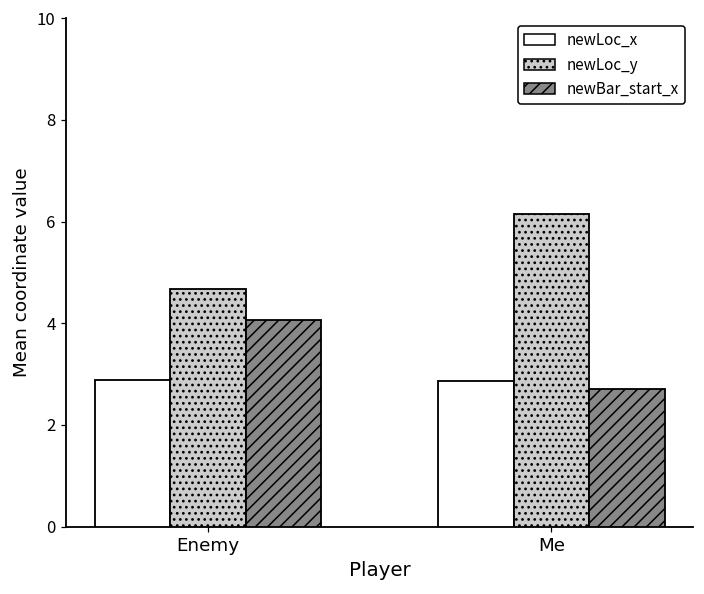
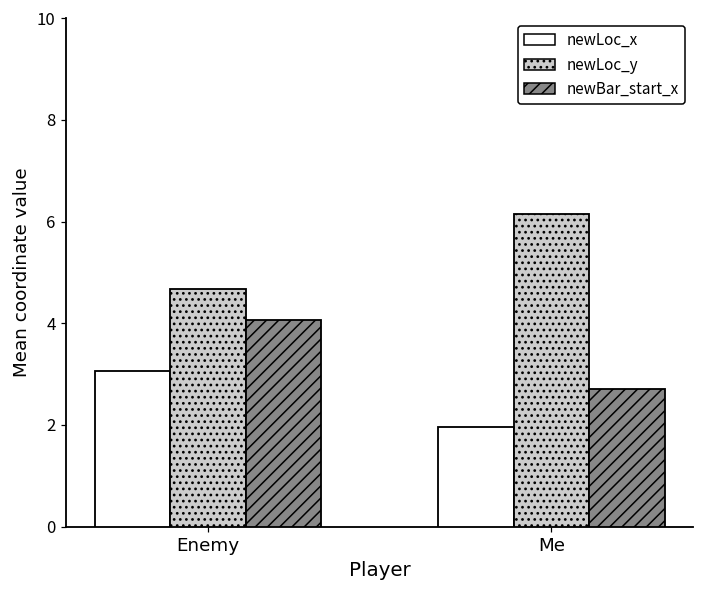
  {
    "newLoc_x": {
-     "Enemy": 2.9,
-     "Me": 2.9
+     "Enemy": 3.1,
+     "Me": 2.0
    },
    "newLoc_y": {
      "Enemy": 4.7,
      "Me": 6.1
    },
    "newBar_start_x": {
      "Enemy": 4.1,
      "Me": 2.7
    }
  }
